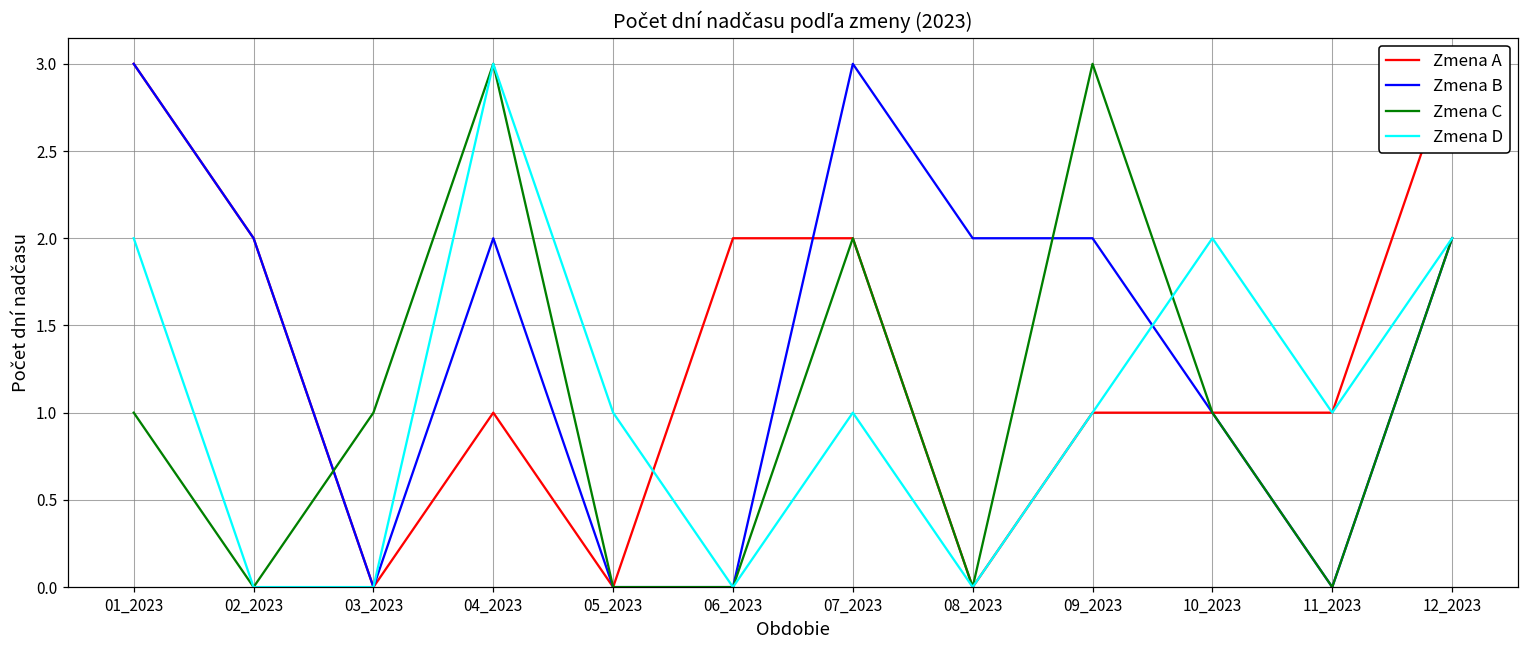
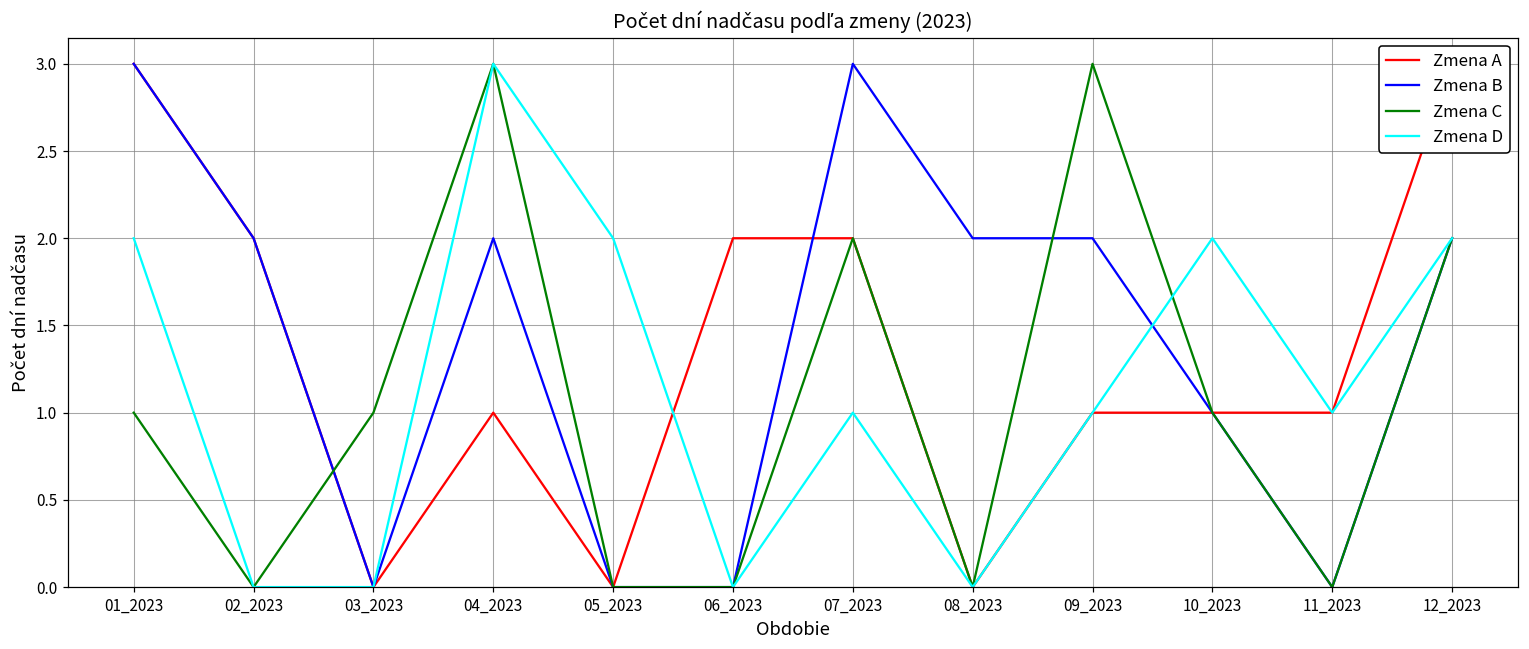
  {
    "Zmena A": {
      "04_2023": 1,
      "06_2023": 2
    },
    "Zmena B": {
      "04_2023": 2,
      "07_2023": 3,
      "08_2023": 2,
      "09_2023": 2
    },
    "Zmena C": {
      "01_2023": 1,
      "03_2023": 1,
      "09_2023": 3
    },
    "Zmena D": {
      "01_2023": 2,
-     "05_2023": 1,
+     "05_2023": 2,
      "07_2023": 1,
      "10_2023": 2
    }
  }
